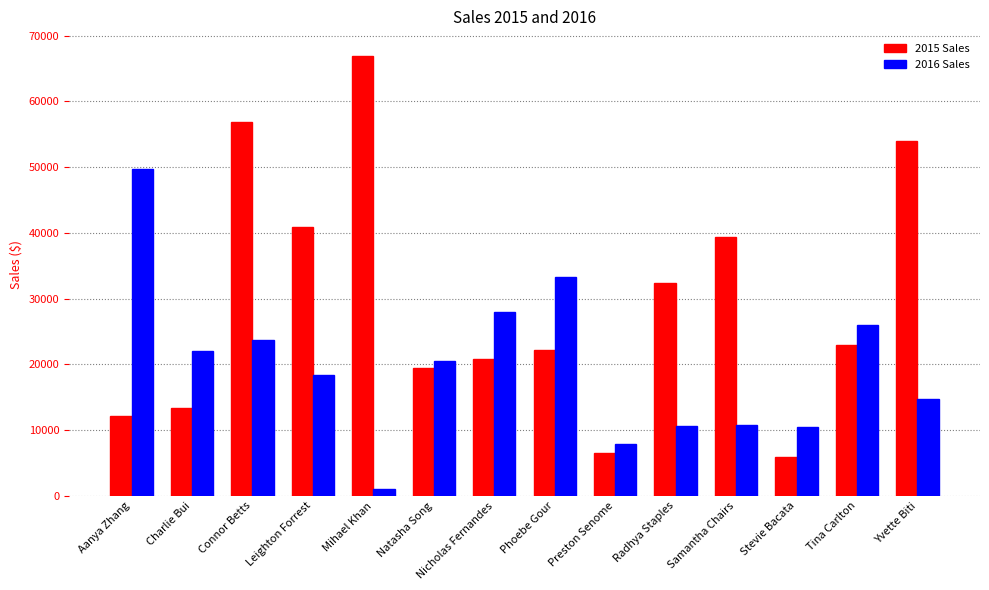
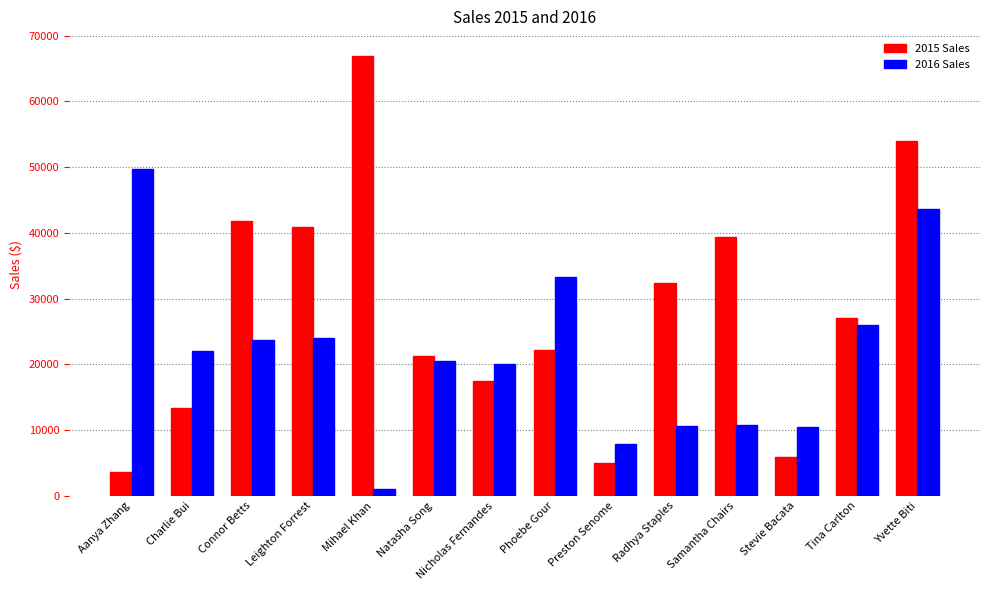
  {
    "2015 Sales": {
-     "Aanya Zhang": 12000,
+     "Aanya Zhang": 4000,
      "Charlie Bui": 13000,
-     "Connor Betts": 57000,
+     "Connor Betts": 42000,
      "Leighton Forrest": 41000,
      "Mihael Khan": 67000,
-     "Natasha Song": 20000,
-     "Nicholas Fernandes": 21000,
+     "Natasha Song": 21000,
+     "Nicholas Fernandes": 18000,
      "Phoebe Gour": 22000,
-     "Preston Senome": 6000,
+     "Preston Senome": 5000,
      "Radhya Staples": 32000,
      "Samantha Chairs": 39000,
      "Stevie Bacata": 6000,
-     "Tina Carlton": 23000,
+     "Tina Carlton": 27000,
      "Yvette Biti": 54000
    },
    "2016 Sales": {
      "Aanya Zhang": 50000,
      "Charlie Bui": 22000,
      "Connor Betts": 24000,
-     "Leighton Forrest": 18000,
+     "Leighton Forrest": 24000,
      "Mihael Khan": 1000,
      "Natasha Song": 21000,
-     "Nicholas Fernandes": 28000,
+     "Nicholas Fernandes": 20000,
      "Phoebe Gour": 33000,
      "Preston Senome": 8000,
      "Radhya Staples": 11000,
      "Samantha Chairs": 11000,
      "Stevie Bacata": 10000,
      "Tina Carlton": 26000,
-     "Yvette Biti": 15000
+     "Yvette Biti": 44000
    }
  }
